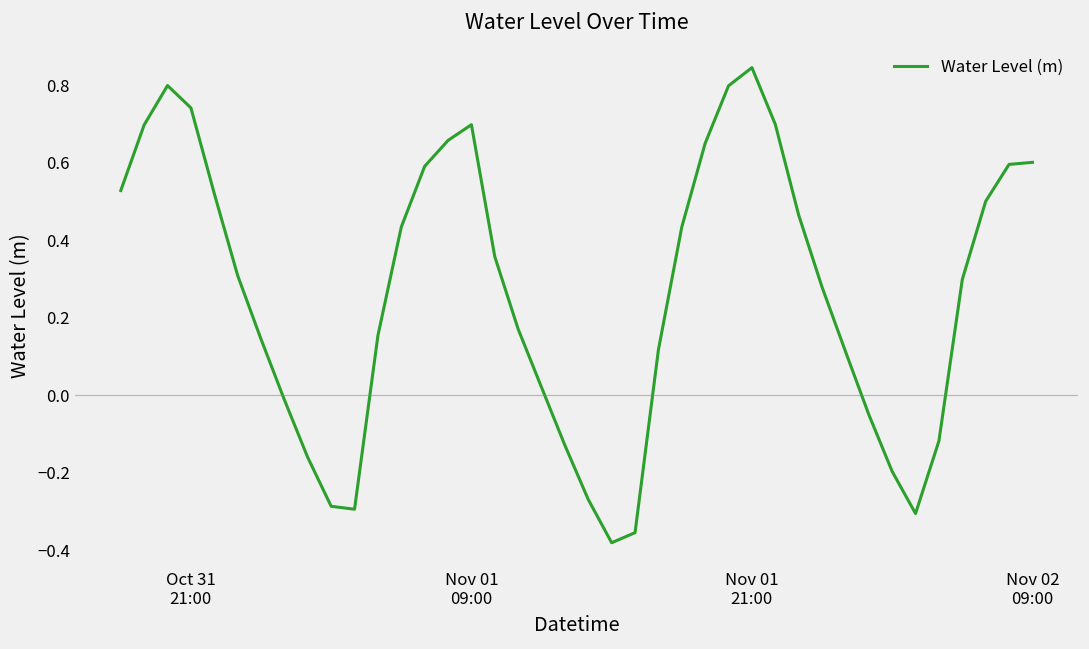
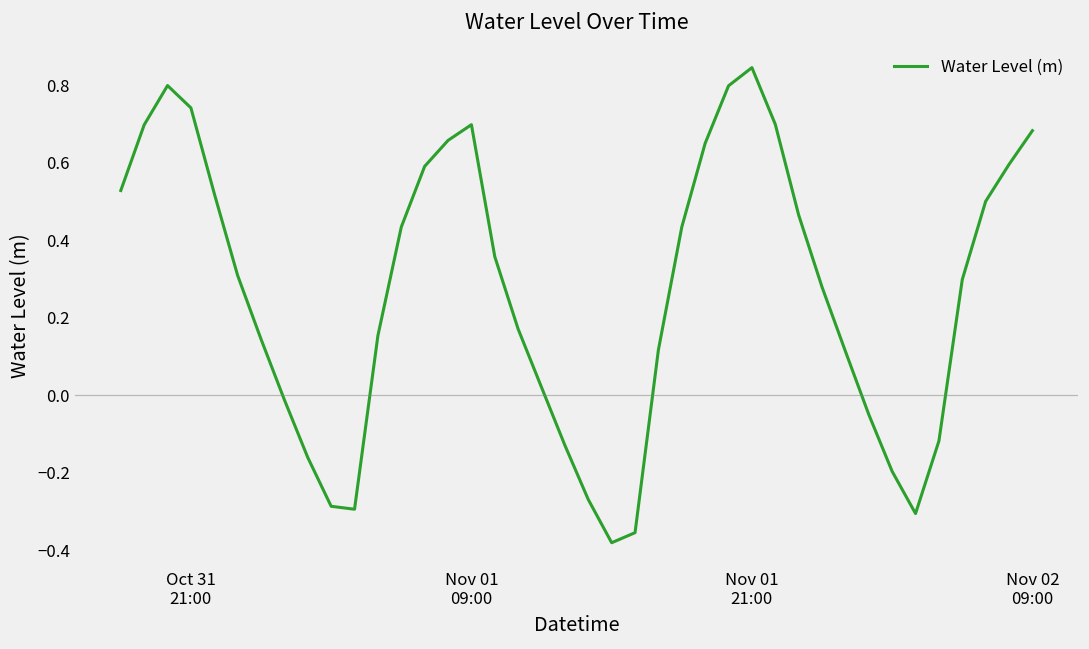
  {
    "Oct 31 21:00": 0.74,
    "Nov 01 09:00": 0.70,
    "Nov 01 21:00": 0.85,
-   "Nov 02 09:00": 0.60
+   "Nov 02 09:00": 0.68
  }
